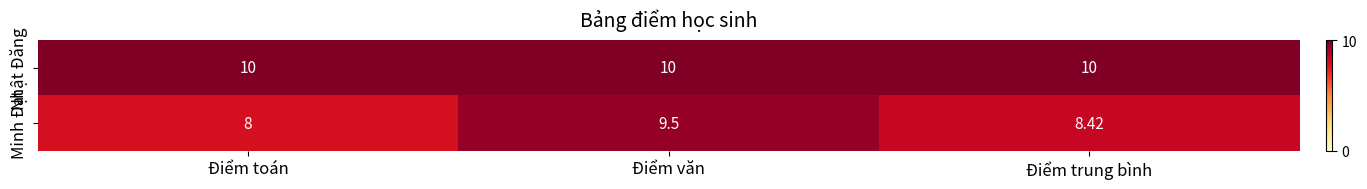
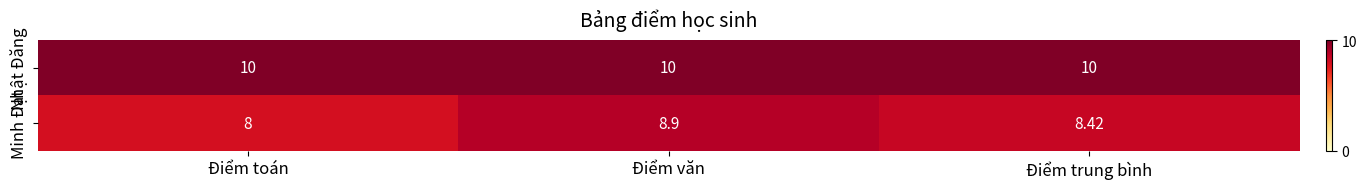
  {
    "Nhật Đăng": {
      "Điểm toán": 10,
      "Điểm văn": 10,
      "Điểm trung bình": 10
    },
    "Minh Đạt": {
      "Điểm toán": 8,
-     "Điểm văn": 9.5,
+     "Điểm văn": 8.9,
      "Điểm trung bình": 8.42
    }
  }
